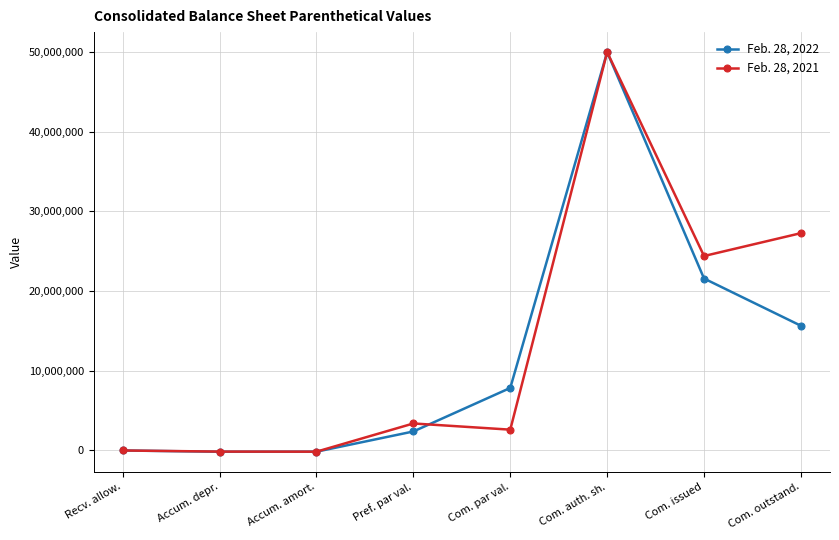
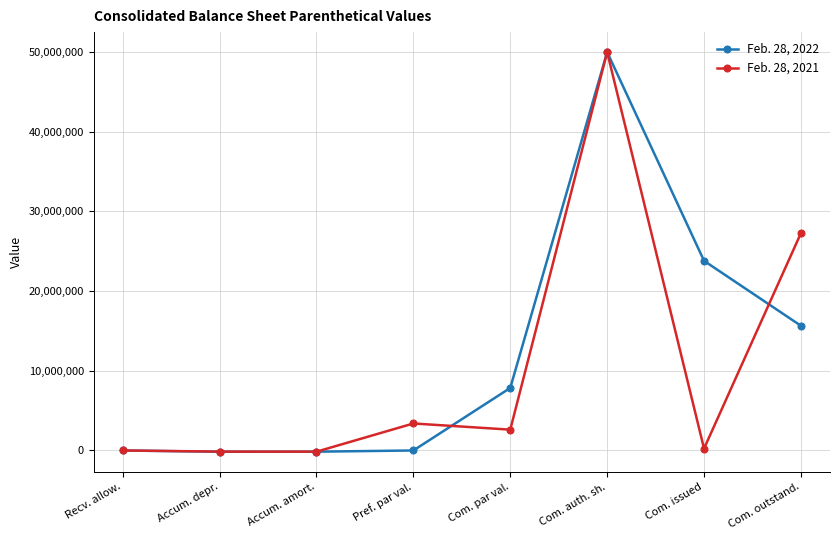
  {
    "Feb. 28, 2022": {
-     "Pref. par val.": "2,000,000",
+     "Pref. par val.": "0",
      "Com. par val.": "8,000,000",
-     "Com. issued": "22,000,000",
+     "Com. issued": "24,000,000",
      "Com. outstand.": "16,000,000"
    },
    "Feb. 28, 2021": {
      "Pref. par val.": "3,000,000",
      "Com. par val.": "3,000,000",
-     "Com. issued": "24,000,000",
+     "Com. issued": "0",
      "Com. outstand.": "27,000,000"
    }
  }
